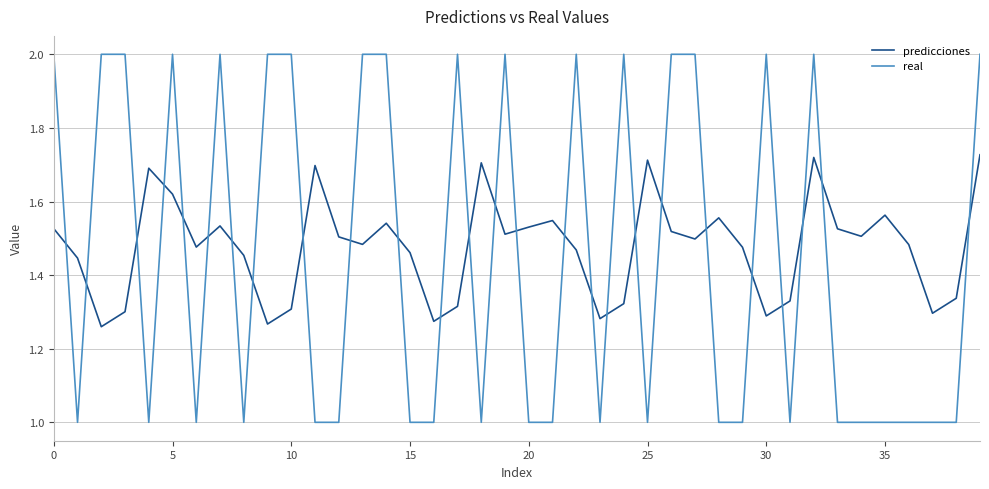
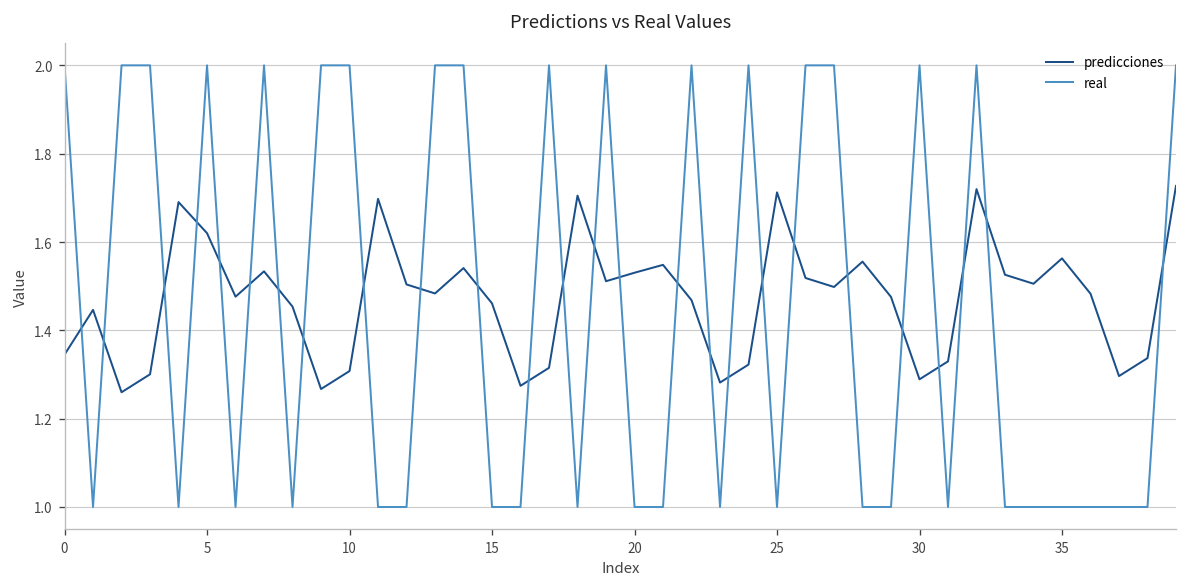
  {
    "predicciones": {
-     "0": 1.53,
+     "0": 1.35,
      "5": 1.62,
      "10": 1.31,
      "15": 1.46,
      "20": 1.53,
      "25": 1.71,
      "30": 1.29,
      "35": 1.56
    },
    "real": {
      "0": 2.00,
      "5": 2.00,
      "10": 2.00,
      "15": 1.00,
      "20": 1.00,
      "25": 1.00,
      "30": 2.00,
      "35": 1.00
    }
  }
